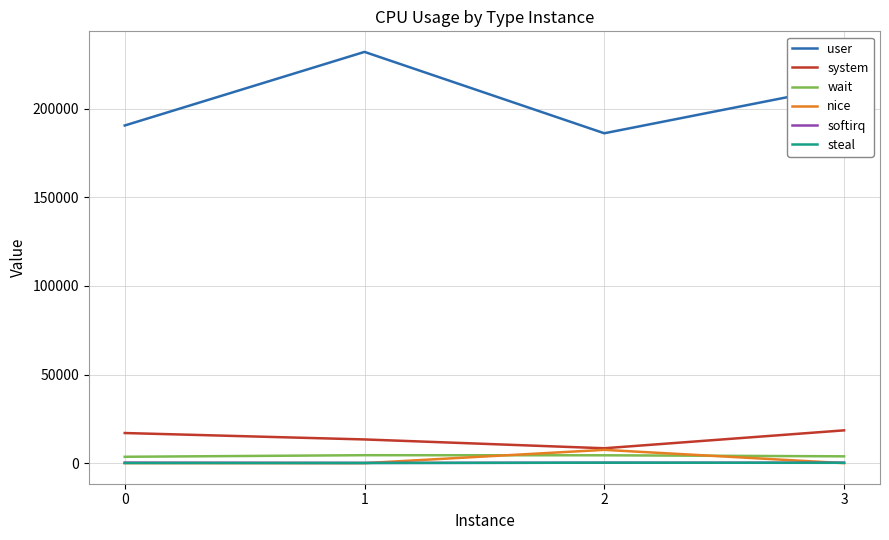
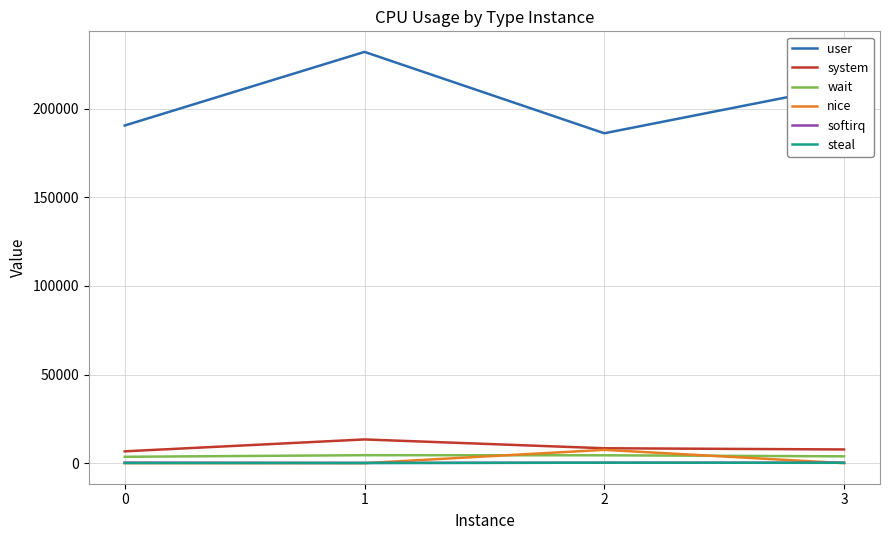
  {
    "user": {
      "0": 191000,
      "1": 232000,
      "2": 186000
    },
    "system": {
-     "0": 17000,
+     "0": 7000,
      "1": 13000,
-     "3": 19000
+     "3": 8000
    },
    "wait": {
      "0": 4000,
      "1": 4000,
      "2": 4000,
      "3": 4000
    },
    "steal": {
      "2": 0
    }
  }
